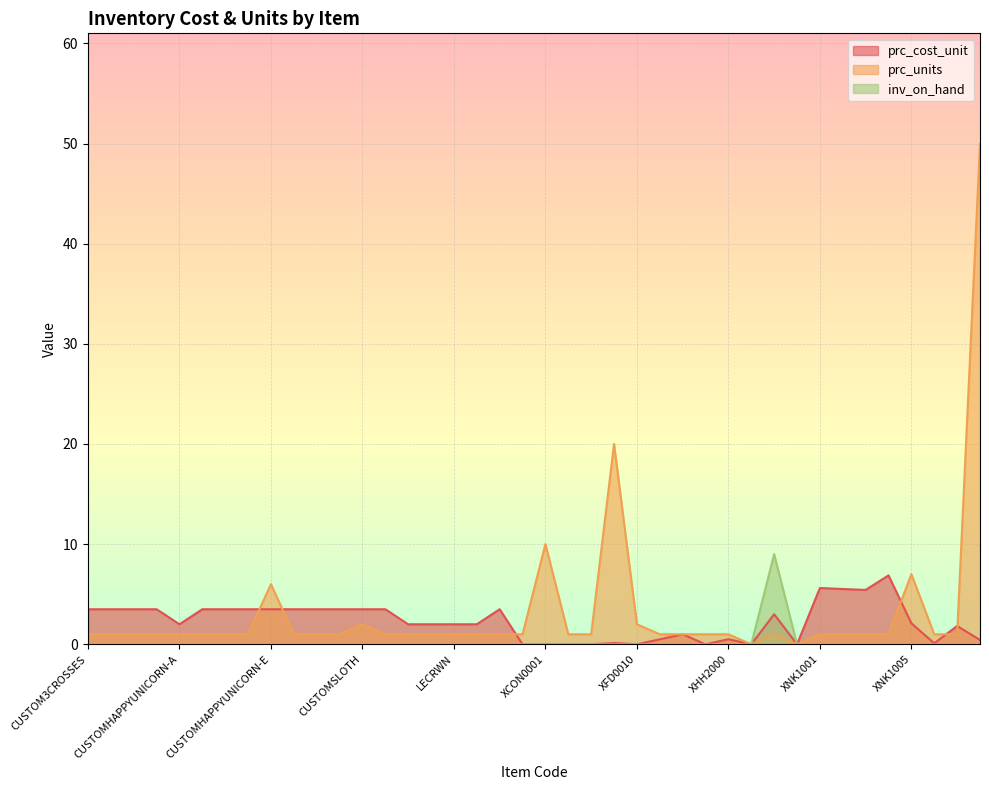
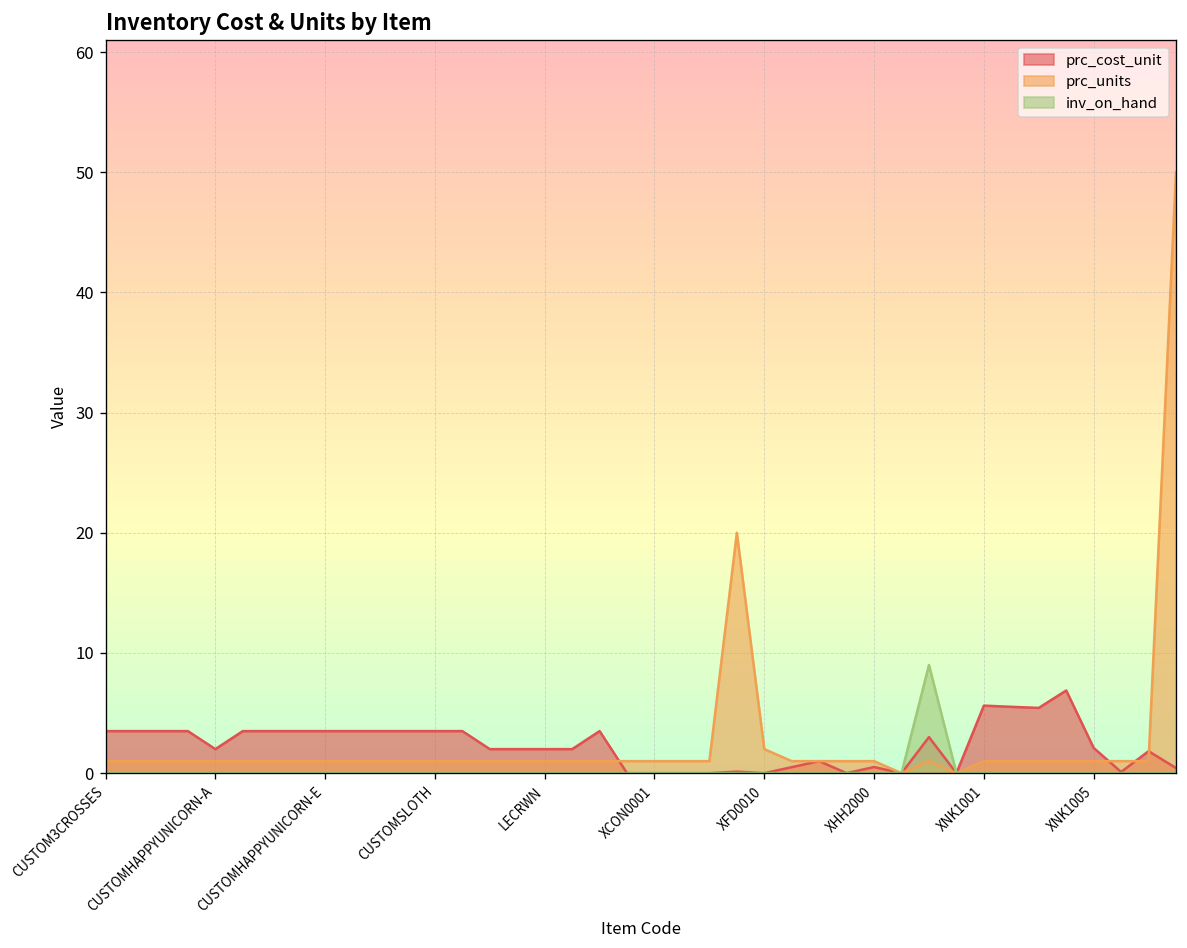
  {
    "prc_cost_unit": {
      "CUSTOM3CROSSES": 3.5,
      "CUSTOMHAPPYUNICORN-A": 2,
      "CUSTOMHAPPYUNICORN-E": 3.5,
      "CUSTOMSLOTH": 3.5,
      "LECRWN": 2,
      "XHH2000": 0.5,
      "XNK1001": 5.6,
      "XNK1005": 2
    },
    "prc_units": {
      "CUSTOM3CROSSES": 1,
      "CUSTOMHAPPYUNICORN-A": 1,
-     "CUSTOMHAPPYUNICORN-E": 6,
-     "CUSTOMSLOTH": 2,
+     "CUSTOMHAPPYUNICORN-E": 1,
+     "CUSTOMSLOTH": 1,
      "LECRWN": 1,
-     "XCON0001": 10,
+     "XCON0001": 1,
      "XFD0010": 2,
      "XHH2000": 1,
      "XNK1001": 1,
-     "XNK1005": 7
+     "XNK1005": 1
    },
    "inv_on_hand": {
      "CUSTOM3CROSSES": 0,
      "CUSTOMHAPPYUNICORN-A": 0,
      "CUSTOMHAPPYUNICORN-E": 0,
      "CUSTOMSLOTH": 0,
      "LECRWN": 0,
      "XHH2000": 0,
      "XNK1001": 0,
      "XNK1005": 0
    }
  }
